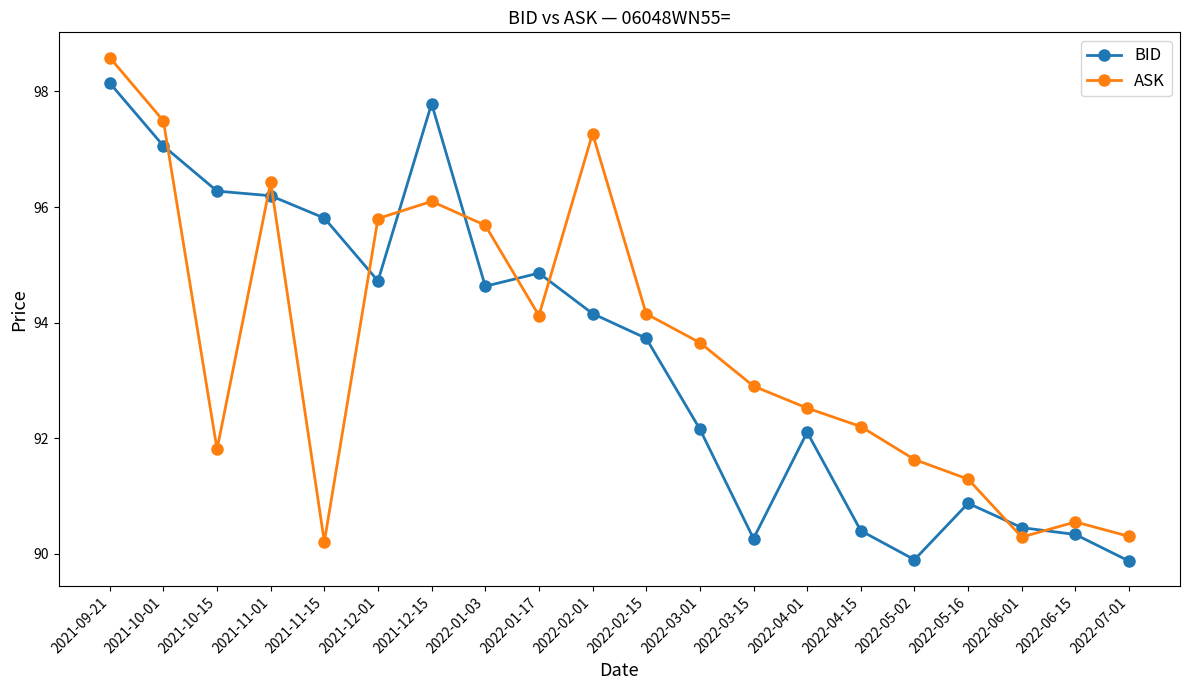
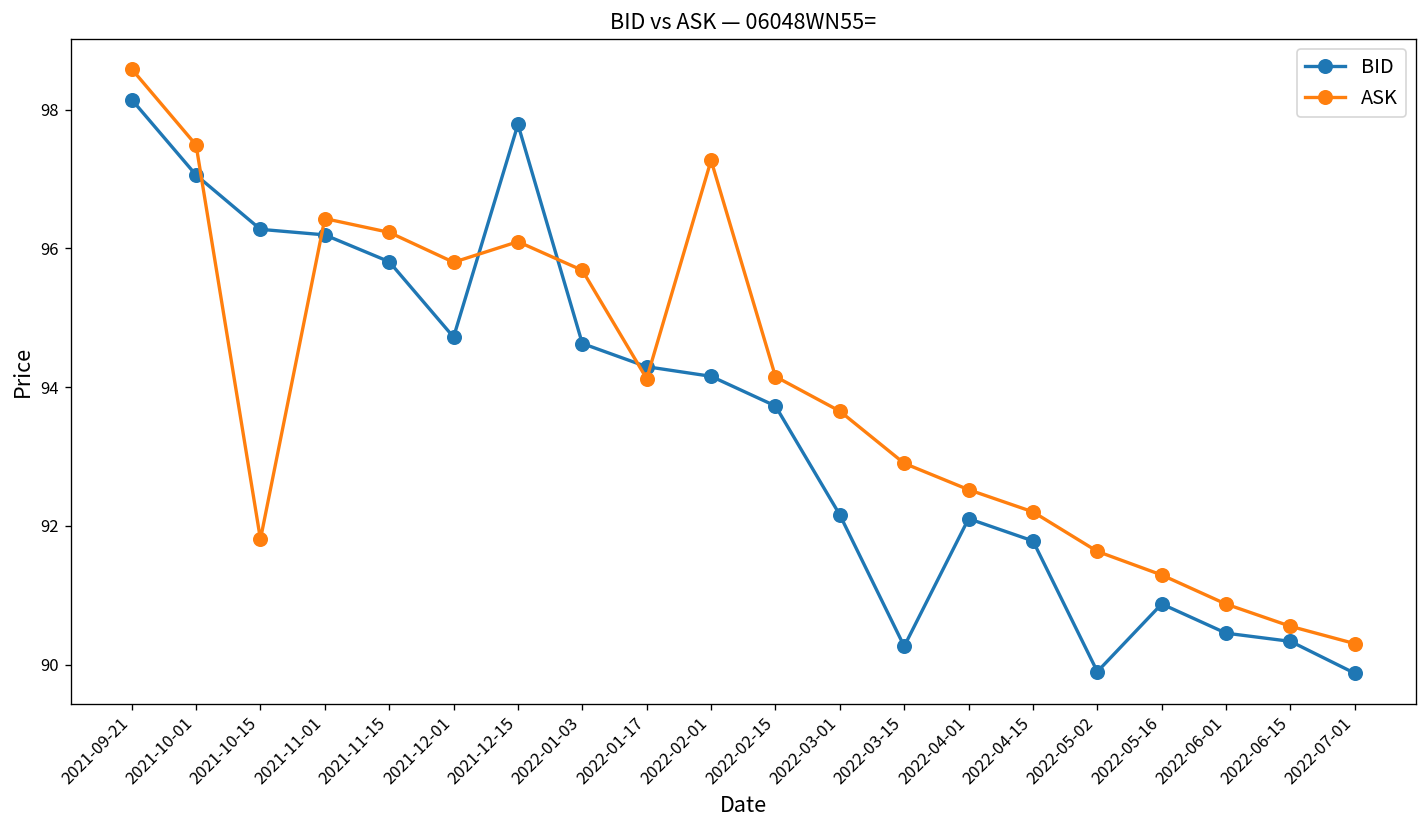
  {
    "BID": {
      "2021-09-21": 98.1,
      "2021-10-01": 97.1,
      "2021-10-15": 96.3,
      "2021-11-01": 96.2,
      "2021-11-15": 95.8,
      "2021-12-01": 94.7,
      "2021-12-15": 97.8,
      "2022-01-03": 94.6,
-     "2022-01-17": 94.9,
+     "2022-01-17": 94.3,
      "2022-02-01": 94.2,
      "2022-02-15": 93.7,
      "2022-03-01": 92.2,
      "2022-03-15": 90.3,
      "2022-04-01": 92.1,
-     "2022-04-15": 90.4,
+     "2022-04-15": 91.8,
      "2022-05-02": 89.9,
      "2022-05-16": 90.9,
      "2022-06-01": 90.5,
      "2022-06-15": 90.3,
      "2022-07-01": 89.9
    },
    "ASK": {
      "2021-09-21": 98.6,
      "2021-10-01": 97.5,
      "2021-10-15": 91.8,
      "2021-11-01": 96.4,
-     "2021-11-15": 90.2,
+     "2021-11-15": 96.2,
      "2021-12-01": 95.8,
      "2021-12-15": 96.1,
      "2022-01-03": 95.7,
      "2022-01-17": 94.1,
      "2022-02-01": 97.3,
      "2022-02-15": 94.2,
      "2022-03-01": 93.7,
      "2022-03-15": 92.9,
      "2022-04-01": 92.5,
      "2022-04-15": 92.2,
      "2022-05-02": 91.6,
      "2022-05-16": 91.3,
-     "2022-06-01": 90.3,
+     "2022-06-01": 90.9,
      "2022-06-15": 90.6,
      "2022-07-01": 90.3
    }
  }
